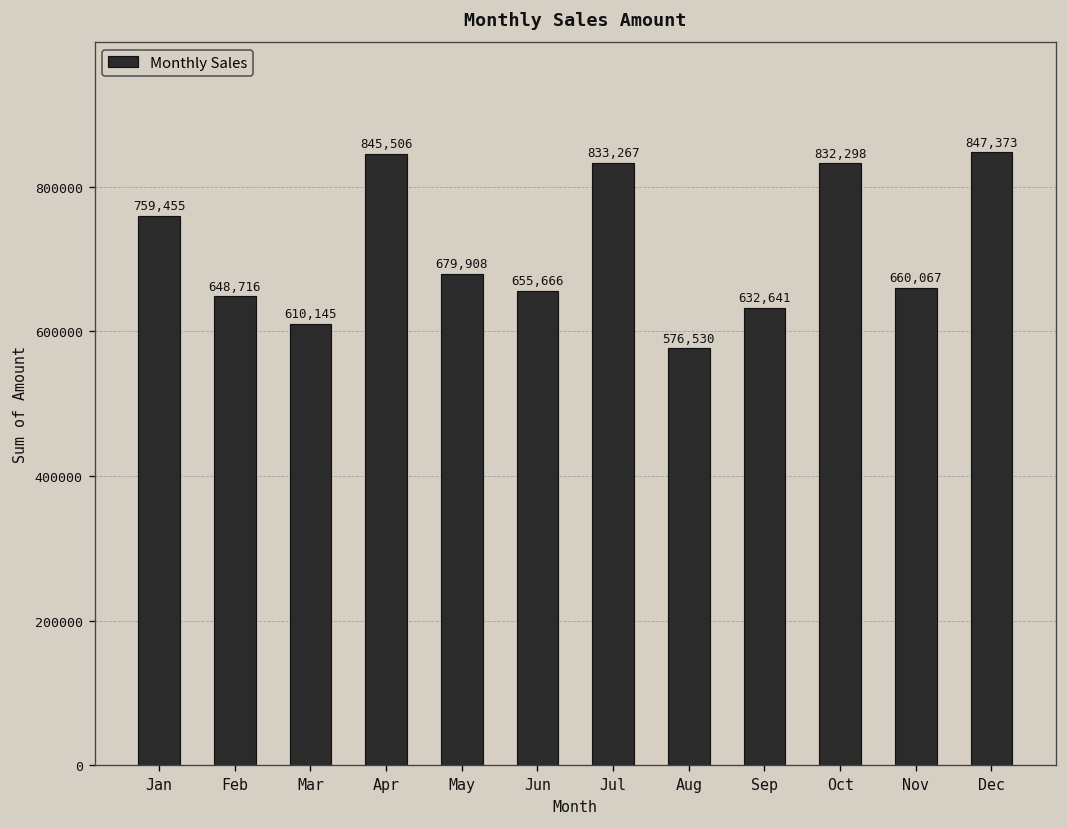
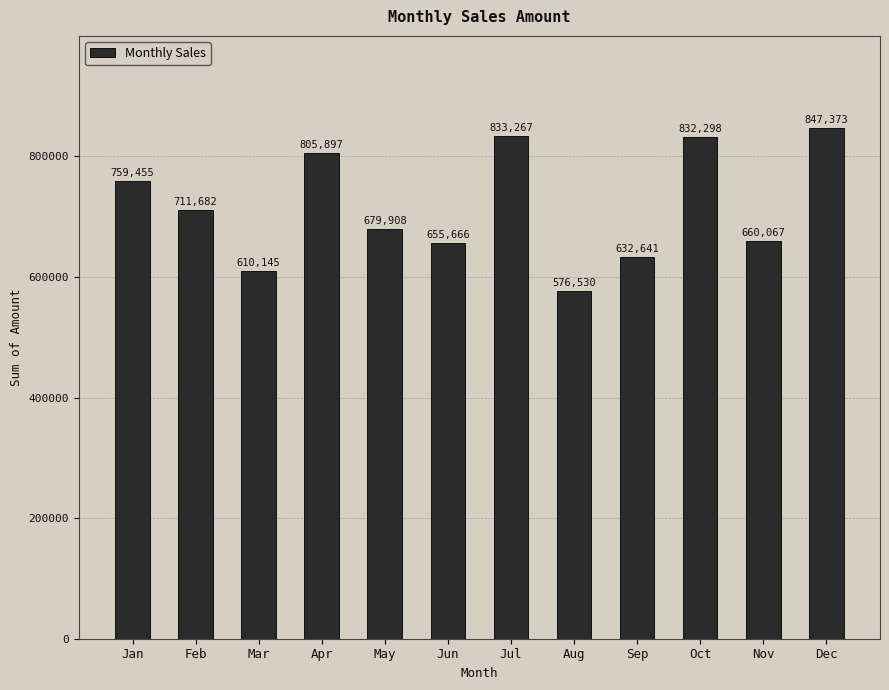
  {
    "Jan": "759,455",
-   "Feb": "648,716",
+   "Feb": "711,682",
    "Mar": "610,145",
-   "Apr": "845,506",
+   "Apr": "805,897",
    "May": "679,908",
    "Jun": "655,666",
    "Jul": "833,267",
    "Aug": "576,530",
    "Sep": "632,641",
    "Oct": "832,298",
    "Nov": "660,067",
    "Dec": "847,373"
  }
